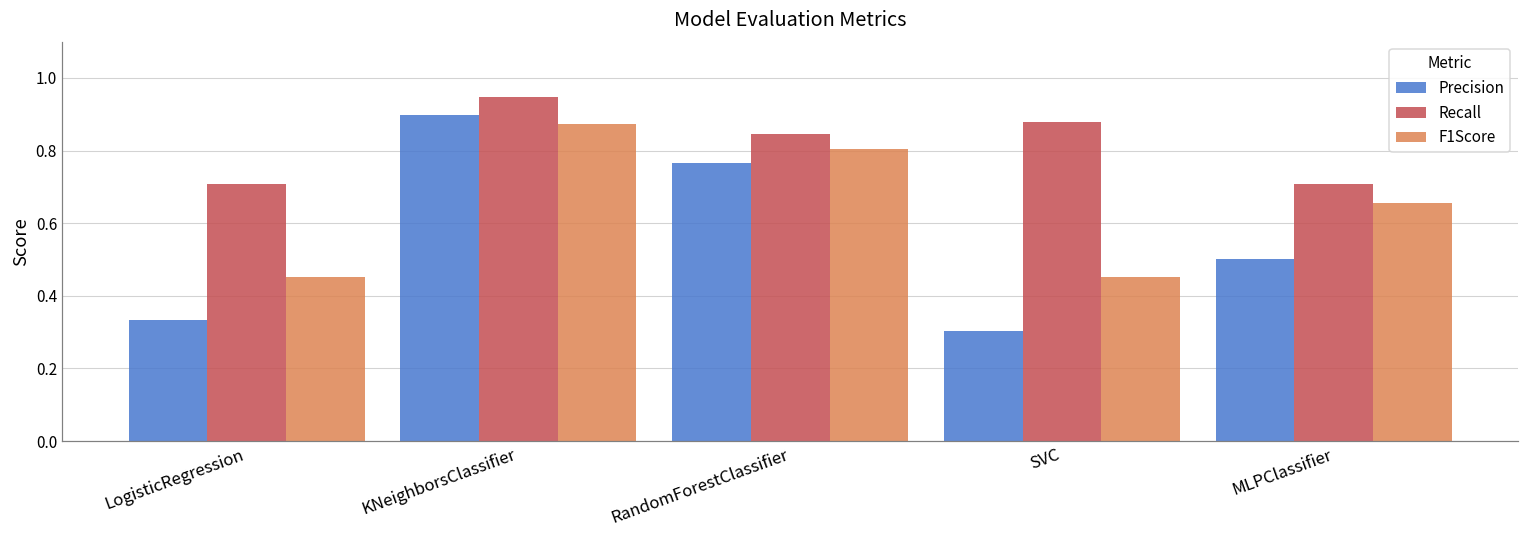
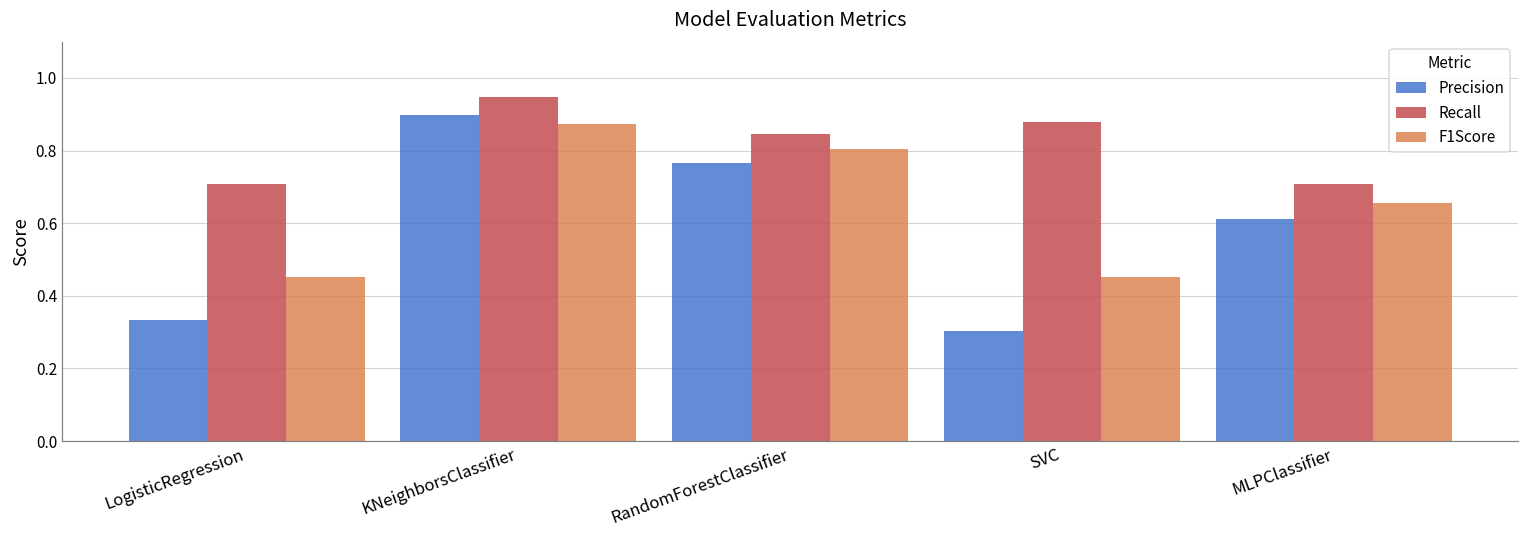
  {
    "Precision": {
      "LogisticRegression": 0.33,
      "KNeighborsClassifier": 0.90,
      "RandomForestClassifier": 0.77,
      "SVC": 0.30,
-     "MLPClassifier": 0.50
+     "MLPClassifier": 0.61
    }
  }
